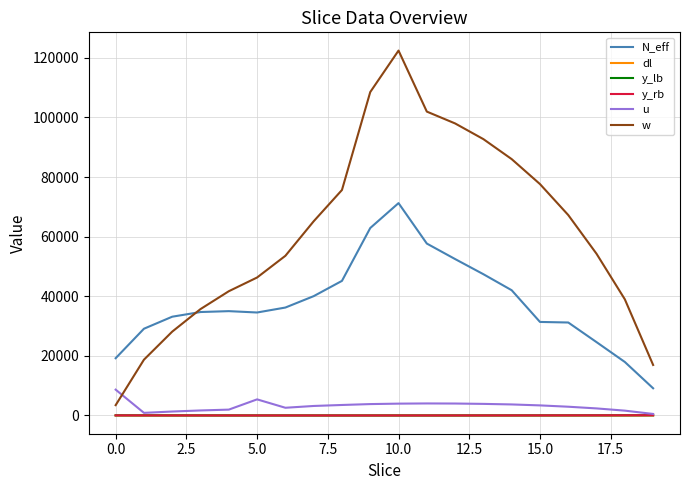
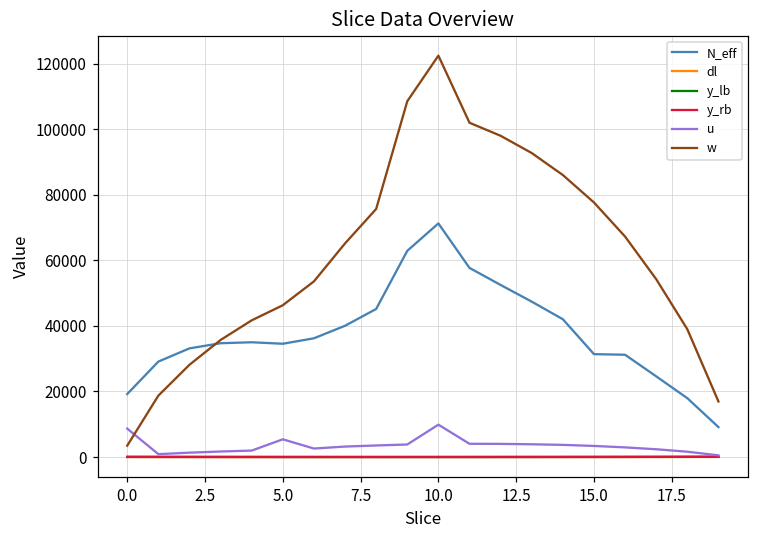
  {
    "N_eff": {
      "0.0": 19000,
      "5.0": 35000,
      "10.0": 71000,
      "15.0": 31000
    },
    "u": {
      "0.0": 9000,
      "5.0": 5000,
-     "10.0": 4000,
+     "10.0": 10000,
      "15.0": 3000
    },
    "w": {
      "0.0": 3000,
      "5.0": 46000,
      "10.0": 122000,
      "15.0": 78000
    }
  }
